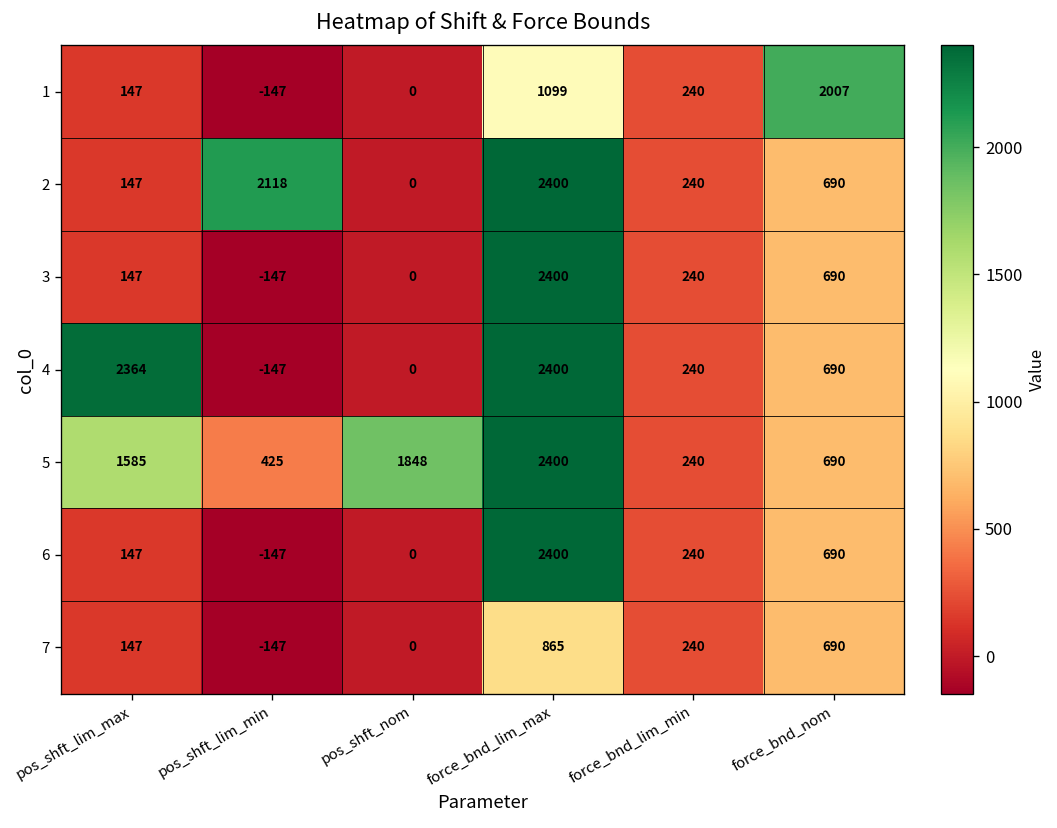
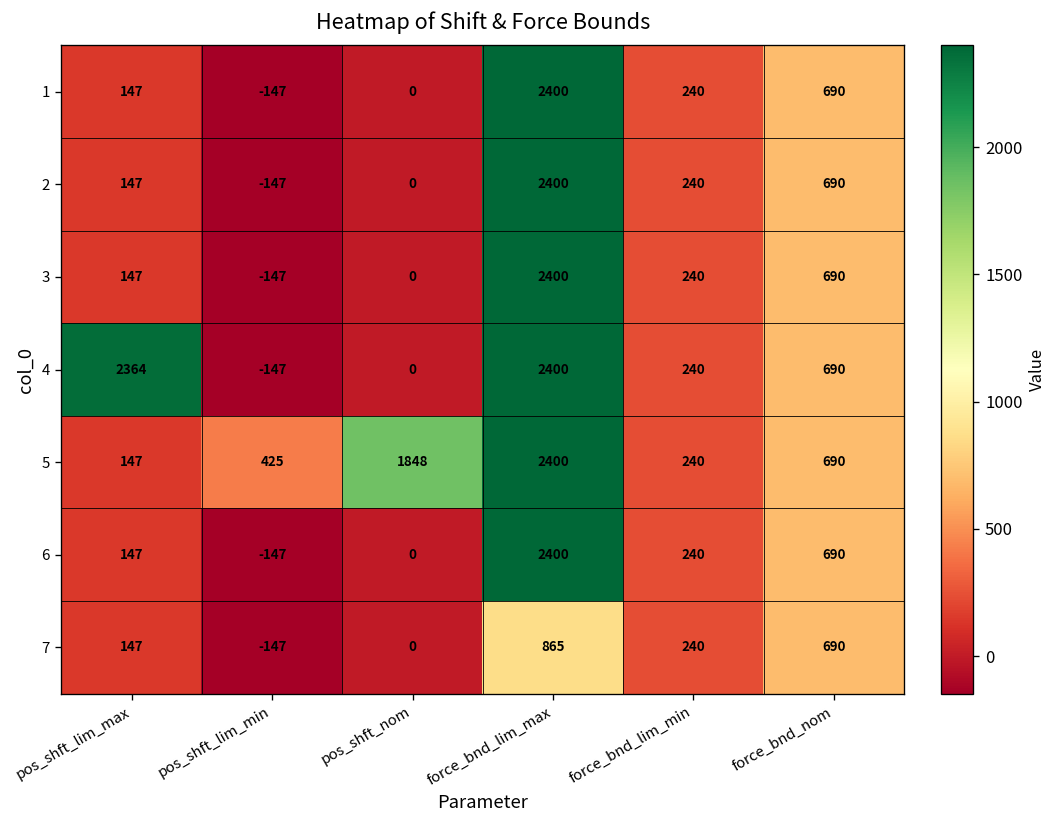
  {
    "1": {
      "pos_shft_lim_max": 147,
      "pos_shft_lim_min": -147,
      "pos_shft_nom": 0,
-     "force_bnd_lim_max": 1099,
+     "force_bnd_lim_max": 2400,
      "force_bnd_lim_min": 240,
-     "force_bnd_nom": 2007
+     "force_bnd_nom": 690
    },
    "2": {
      "pos_shft_lim_max": 147,
-     "pos_shft_lim_min": 2118,
+     "pos_shft_lim_min": -147,
      "pos_shft_nom": 0,
      "force_bnd_lim_max": 2400,
      "force_bnd_lim_min": 240,
      "force_bnd_nom": 690
    },
    "3": {
      "pos_shft_lim_max": 147,
      "pos_shft_lim_min": -147,
      "pos_shft_nom": 0,
      "force_bnd_lim_max": 2400,
      "force_bnd_lim_min": 240,
      "force_bnd_nom": 690
    },
    "4": {
      "pos_shft_lim_max": 2364,
      "pos_shft_lim_min": -147,
      "pos_shft_nom": 0,
      "force_bnd_lim_max": 2400,
      "force_bnd_lim_min": 240,
      "force_bnd_nom": 690
    },
    "5": {
-     "pos_shft_lim_max": 1585,
+     "pos_shft_lim_max": 147,
      "pos_shft_lim_min": 425,
      "pos_shft_nom": 1848,
      "force_bnd_lim_max": 2400,
      "force_bnd_lim_min": 240,
      "force_bnd_nom": 690
    },
    "6": {
      "pos_shft_lim_max": 147,
      "pos_shft_lim_min": -147,
      "pos_shft_nom": 0,
      "force_bnd_lim_max": 2400,
      "force_bnd_lim_min": 240,
      "force_bnd_nom": 690
    },
    "7": {
      "pos_shft_lim_max": 147,
      "pos_shft_lim_min": -147,
      "pos_shft_nom": 0,
      "force_bnd_lim_max": 865,
      "force_bnd_lim_min": 240,
      "force_bnd_nom": 690
    }
  }
